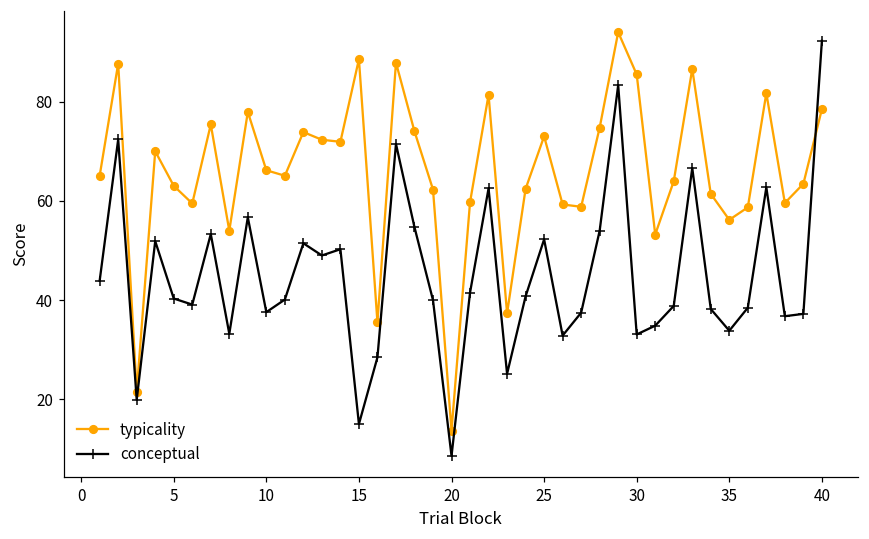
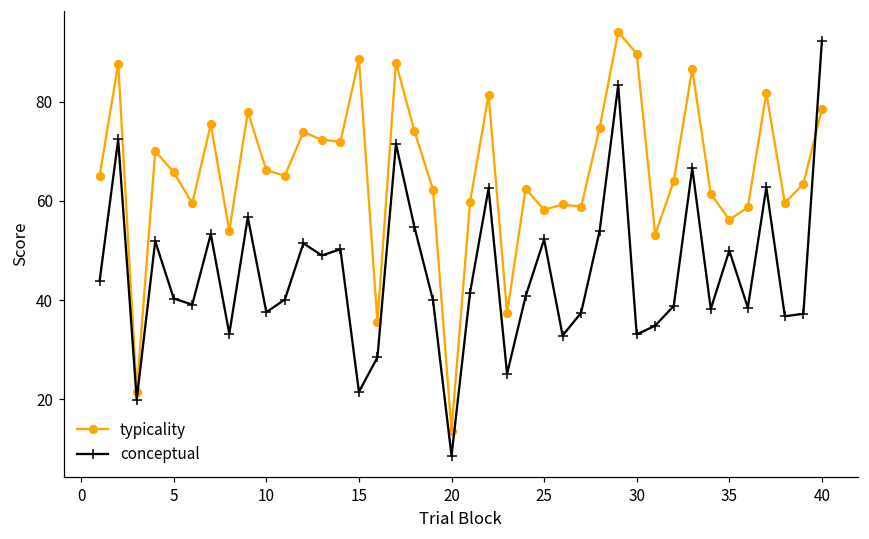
  {
    "typicality": {
-     "5": 63,
+     "5": 66,
      "10": 66,
      "15": 89,
      "20": 14,
-     "25": 73,
-     "30": 86,
+     "25": 58,
+     "30": 90,
      "35": 56,
      "40": 79
    },
    "conceptual": {
      "5": 40,
      "10": 38,
-     "15": 15,
+     "15": 22,
      "20": 9,
      "25": 52,
      "30": 33,
-     "35": 34,
+     "35": 50,
      "40": 92
    }
  }
